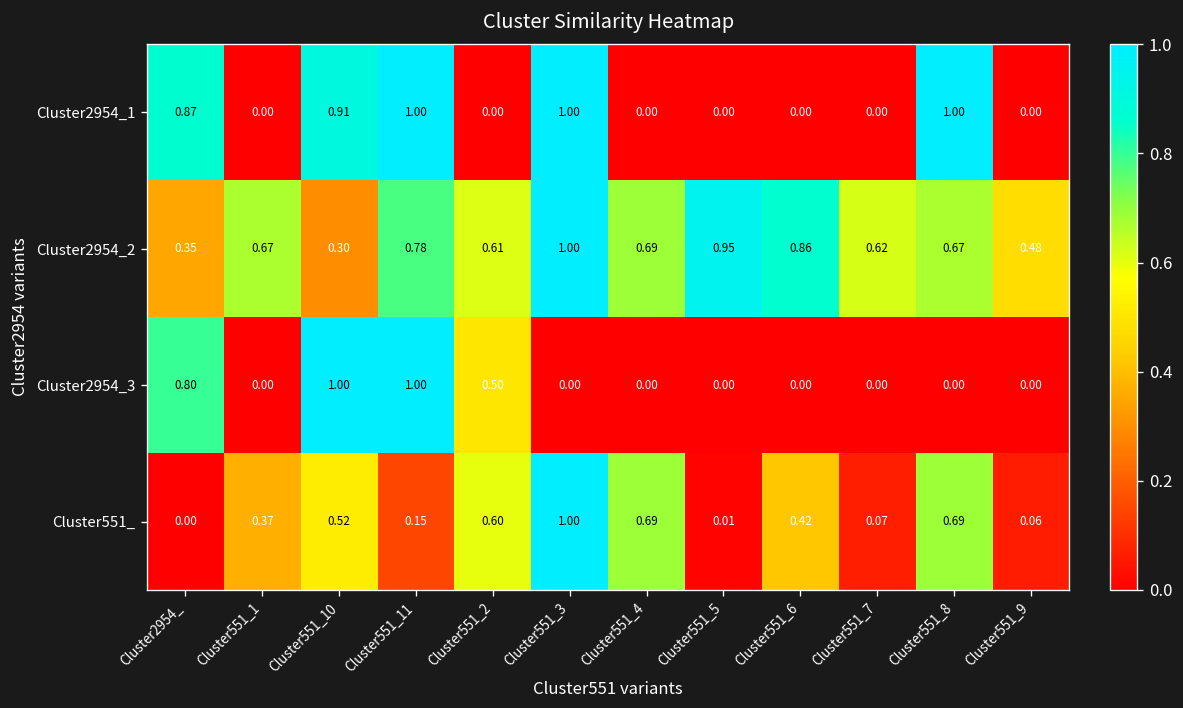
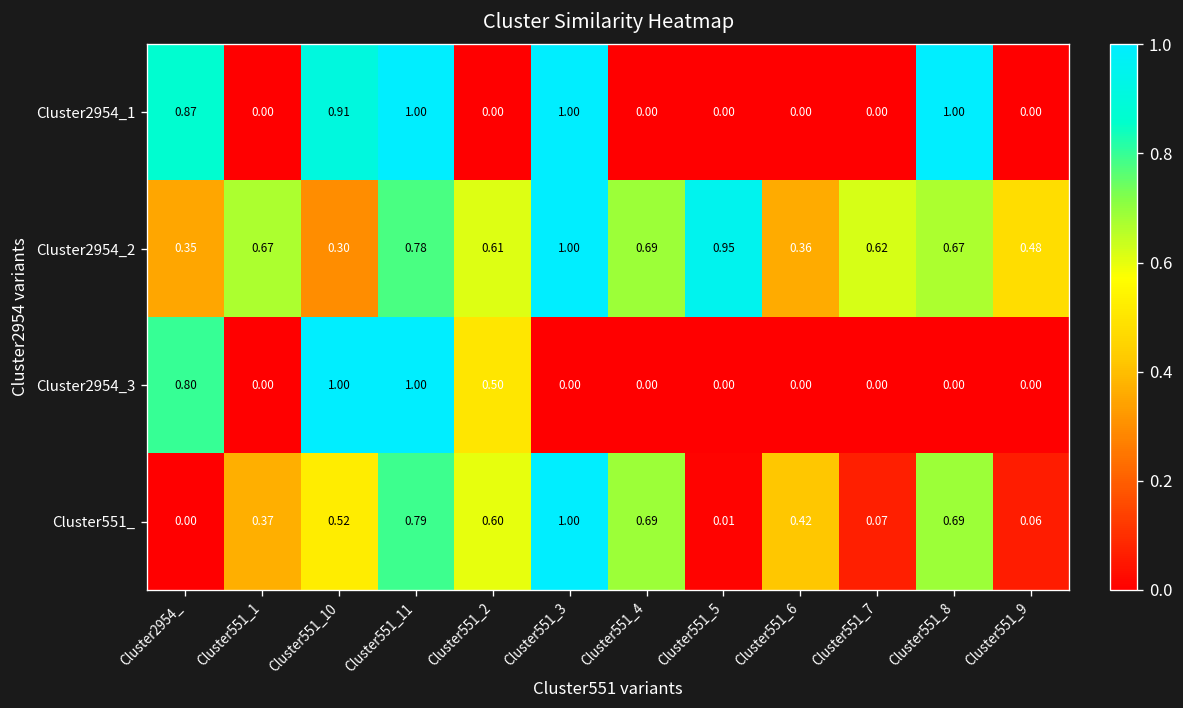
  {
    "Cluster2954_1": {
      "Cluster2954_": 0.87,
      "Cluster551_1": 0.00,
      "Cluster551_10": 0.91,
      "Cluster551_11": 1.00,
      "Cluster551_2": 0.00,
      "Cluster551_3": 1.00,
      "Cluster551_4": 0.00,
      "Cluster551_5": 0.00,
      "Cluster551_6": 0.00,
      "Cluster551_7": 0.00,
      "Cluster551_8": 1.00,
      "Cluster551_9": 0.00
    },
    "Cluster2954_2": {
      "Cluster2954_": 0.35,
      "Cluster551_1": 0.67,
      "Cluster551_10": 0.30,
      "Cluster551_11": 0.78,
      "Cluster551_2": 0.61,
      "Cluster551_3": 1.00,
      "Cluster551_4": 0.69,
      "Cluster551_5": 0.95,
-     "Cluster551_6": 0.86,
+     "Cluster551_6": 0.36,
      "Cluster551_7": 0.62,
      "Cluster551_8": 0.67,
      "Cluster551_9": 0.48
    },
    "Cluster2954_3": {
      "Cluster2954_": 0.80,
      "Cluster551_1": 0.00,
      "Cluster551_10": 1.00,
      "Cluster551_11": 1.00,
      "Cluster551_2": 0.50,
      "Cluster551_3": 0.00,
      "Cluster551_4": 0.00,
      "Cluster551_5": 0.00,
      "Cluster551_6": 0.00,
      "Cluster551_7": 0.00,
      "Cluster551_8": 0.00,
      "Cluster551_9": 0.00
    },
    "Cluster551_": {
      "Cluster2954_": 0.00,
      "Cluster551_1": 0.37,
      "Cluster551_10": 0.52,
-     "Cluster551_11": 0.15,
+     "Cluster551_11": 0.79,
      "Cluster551_2": 0.60,
      "Cluster551_3": 1.00,
      "Cluster551_4": 0.69,
      "Cluster551_5": 0.01,
      "Cluster551_6": 0.42,
      "Cluster551_7": 0.07,
      "Cluster551_8": 0.69,
      "Cluster551_9": 0.06
    }
  }
